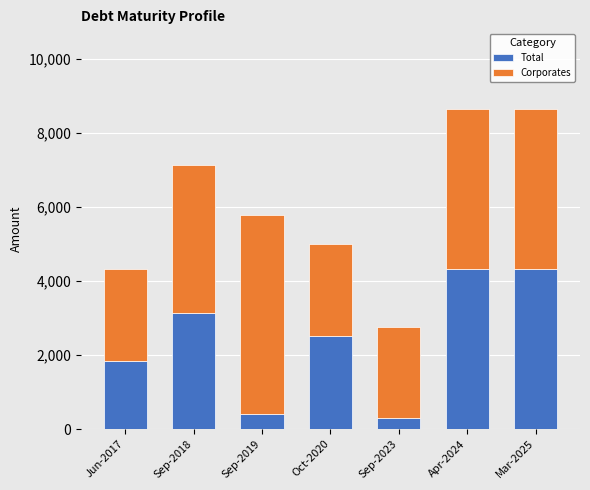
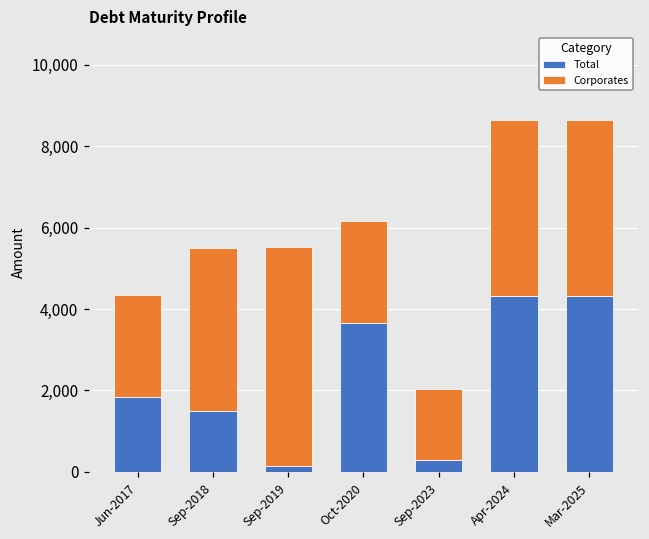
  {
    "Total": {
      "Jun-2017": "1,800",
-     "Sep-2018": "3,100",
-     "Sep-2019": "400",
-     "Oct-2020": "2,500",
+     "Sep-2018": "1,500",
+     "Sep-2019": "200",
+     "Oct-2020": "3,700",
      "Sep-2023": "300",
      "Apr-2024": "4,300",
      "Mar-2025": "4,300"
    },
    "Corporates": {
      "Jun-2017": "2,500",
      "Sep-2018": "4,000",
      "Sep-2019": "5,400",
      "Oct-2020": "2,500",
-     "Sep-2023": "2,500",
+     "Sep-2023": "1,800",
      "Apr-2024": "4,300",
      "Mar-2025": "4,300"
    }
  }
